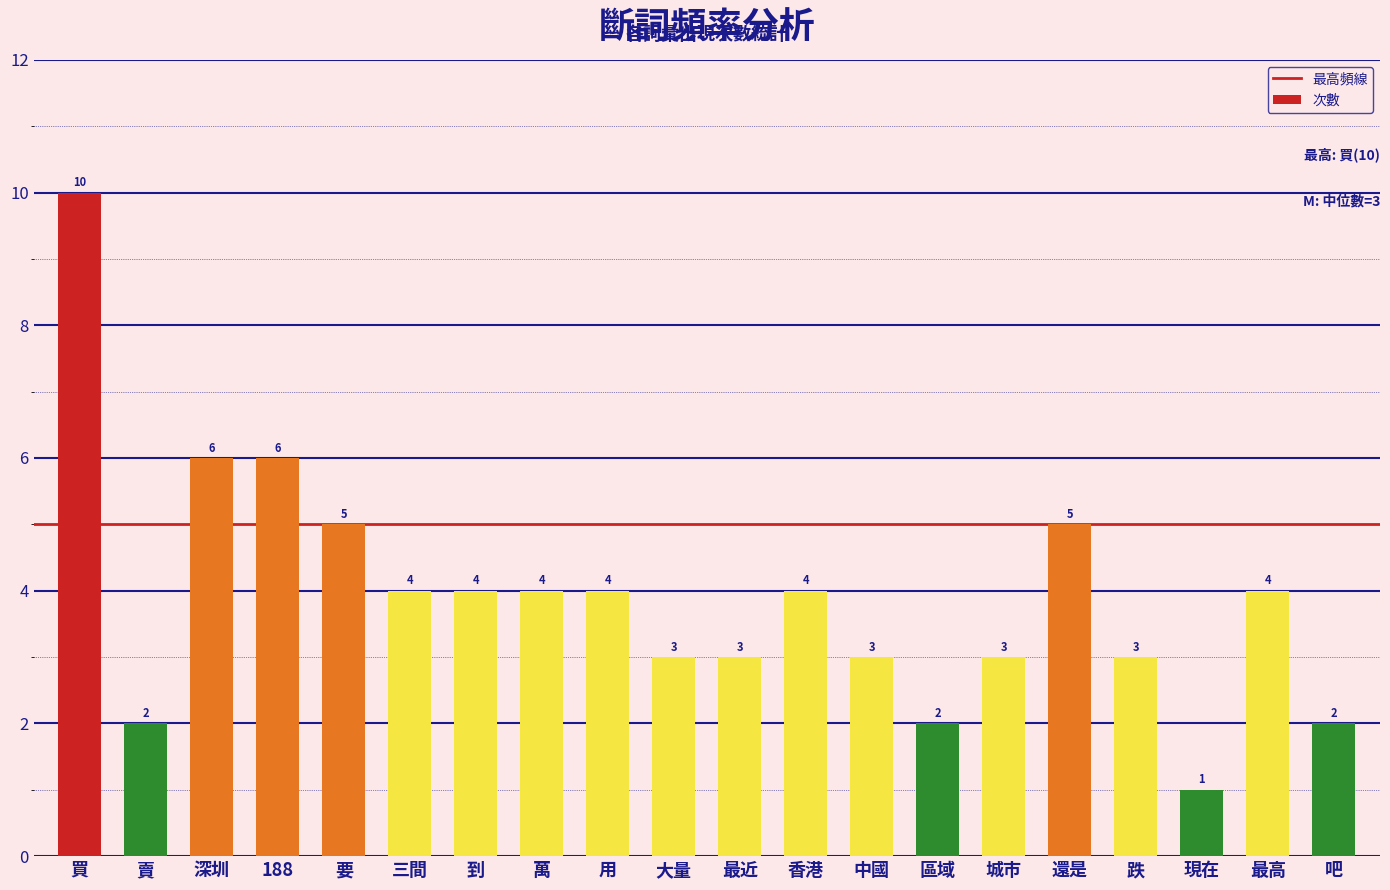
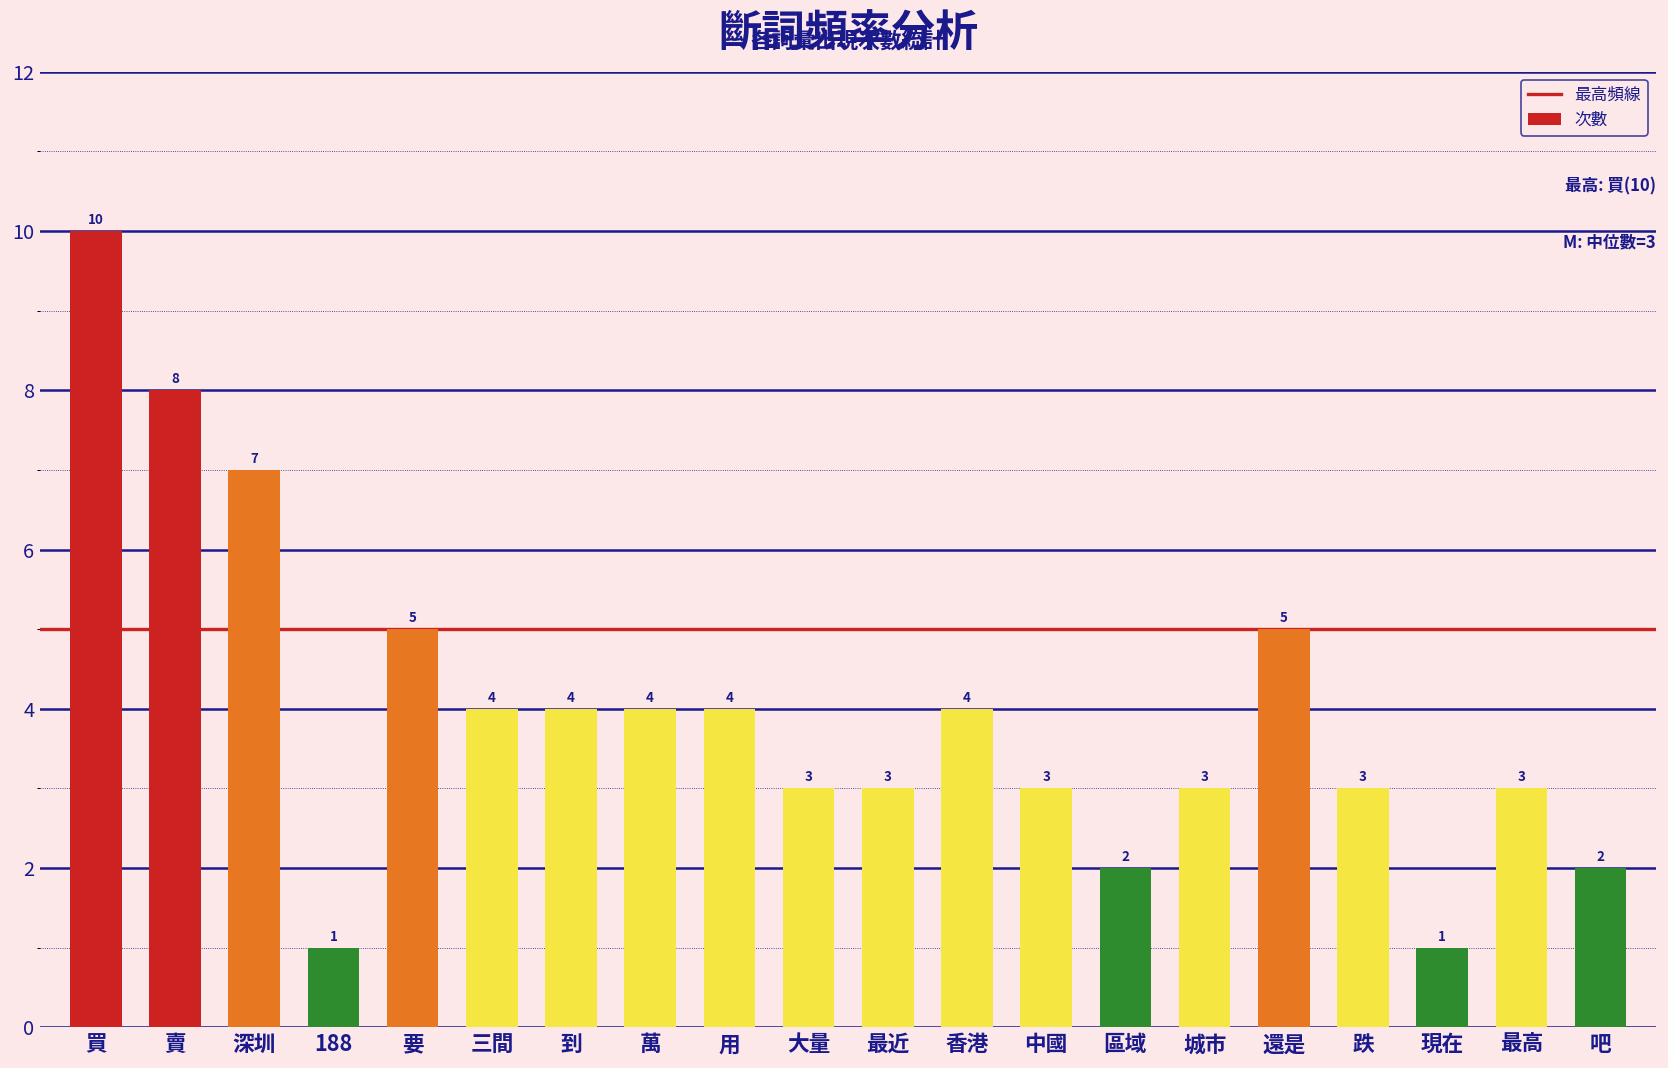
  {
    "買": 10,
-   "賣": 2,
-   "深圳": 6,
-   "188": 6,
+   "賣": 8,
+   "深圳": 7,
+   "188": 1,
    "要": 5,
    "三間": 4,
    "到": 4,
    "萬": 4,
    "用": 4,
    "大量": 3,
    "最近": 3,
    "香港": 4,
    "中國": 3,
    "區域": 2,
    "城市": 3,
    "還是": 5,
    "跌": 3,
    "現在": 1,
-   "最高": 4,
+   "最高": 3,
    "吧": 2
  }
